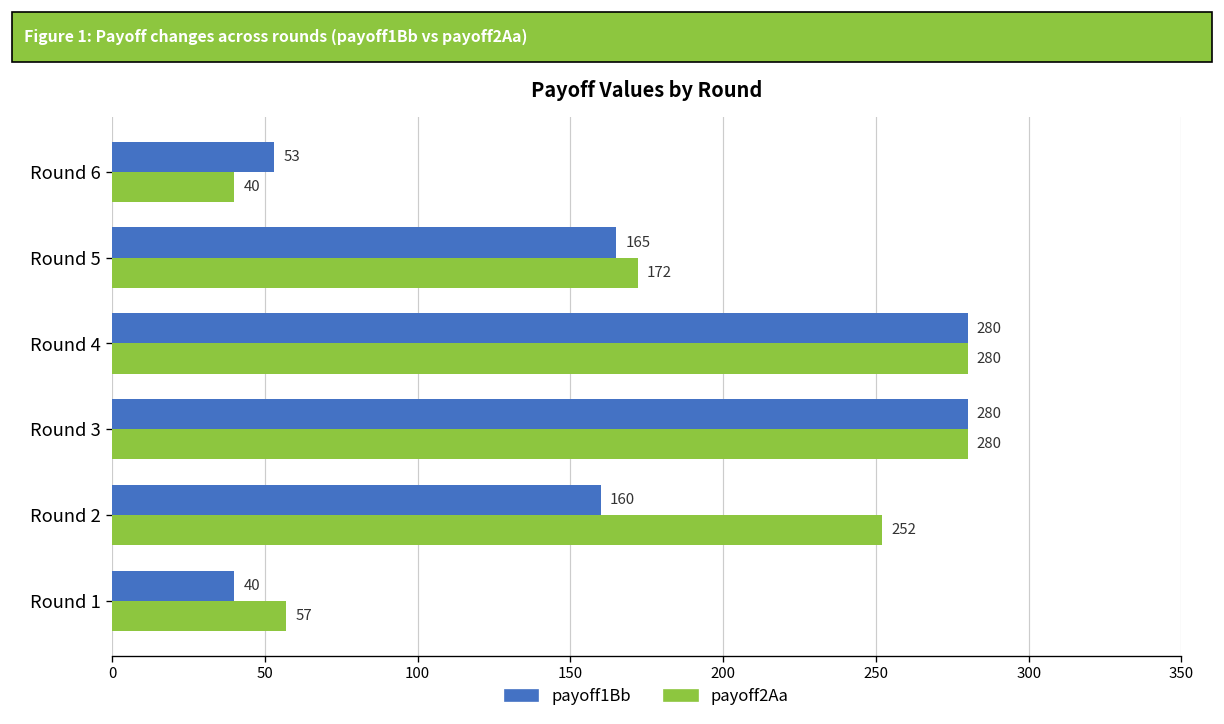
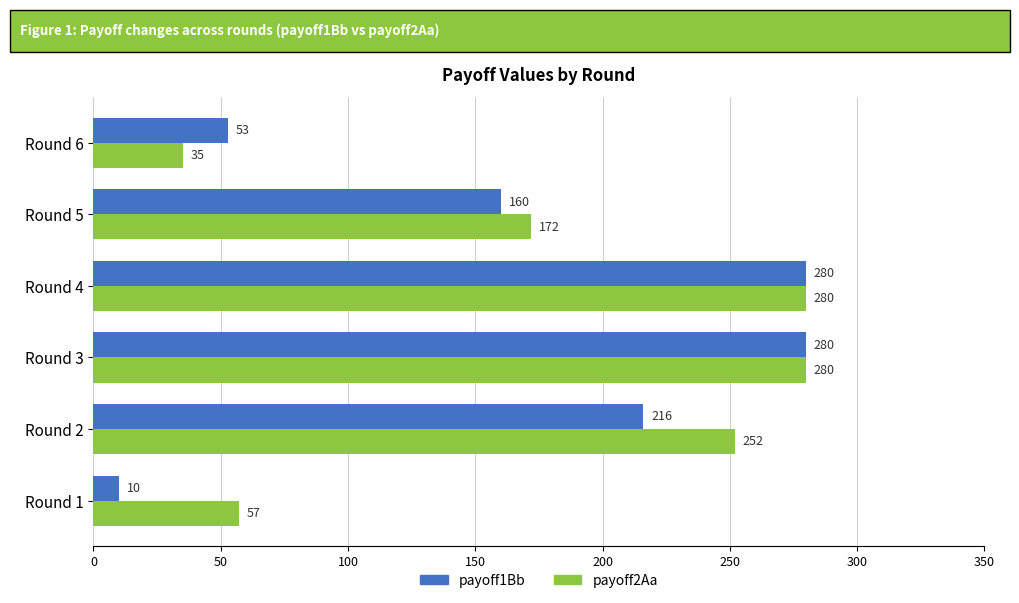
  {
    "payoff1Bb": {
      "Round 6": 53,
-     "Round 5": 165,
+     "Round 5": 160,
      "Round 4": 280,
      "Round 3": 280,
-     "Round 2": 160,
-     "Round 1": 40
+     "Round 2": 216,
+     "Round 1": 10
    },
    "payoff2Aa": {
-     "Round 6": 40,
+     "Round 6": 35,
      "Round 5": 172,
      "Round 4": 280,
      "Round 3": 280,
      "Round 2": 252,
      "Round 1": 57
    }
  }
